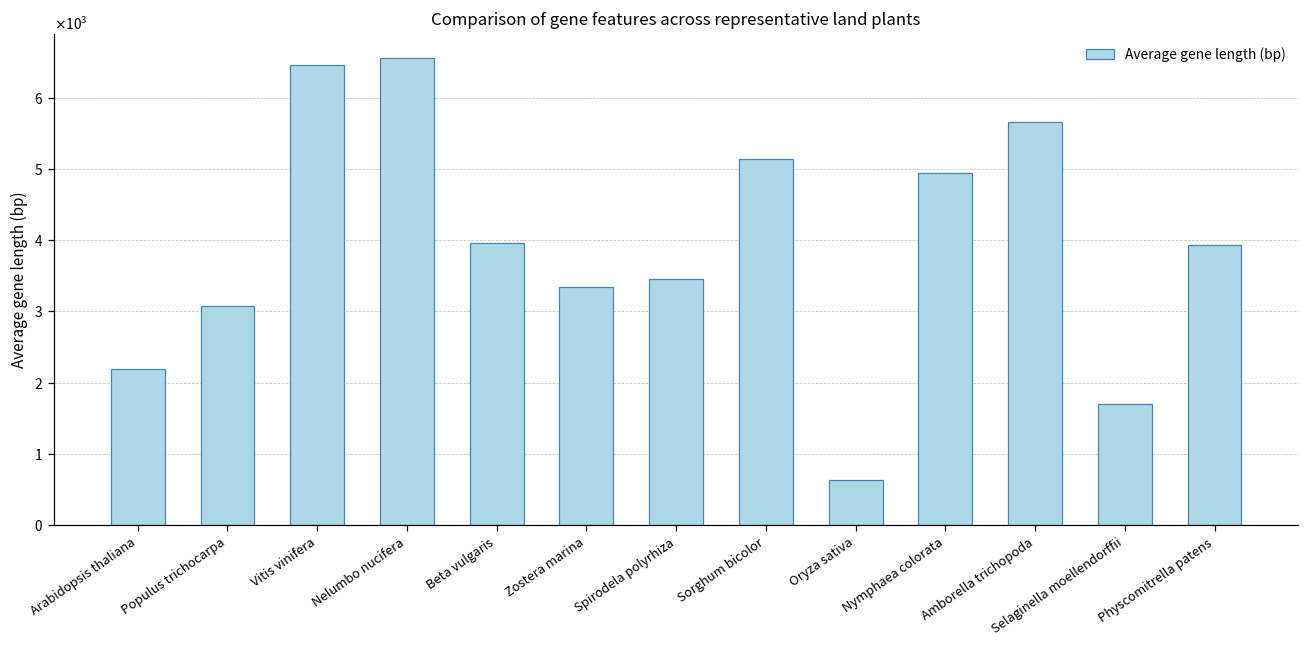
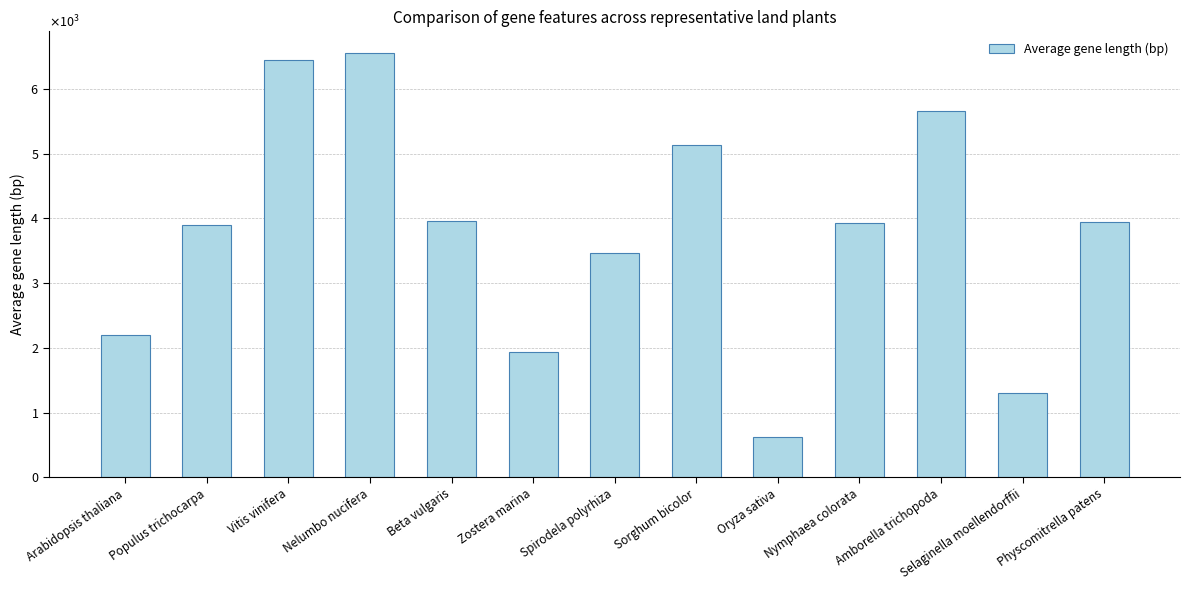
  {
    "Arabidopsis thaliana": 2200,
-   "Populus trichocarpa": 3100,
+   "Populus trichocarpa": 3900,
    "Vitis vinifera": 6500,
    "Nelumbo nucifera": 6600,
    "Beta vulgaris": 4000,
-   "Zostera marina": 3300,
+   "Zostera marina": 1900,
    "Spirodela polyrhiza": 3500,
    "Sorghum bicolor": 5100,
    "Oryza sativa": 600,
-   "Nymphaea colorata": 4900,
+   "Nymphaea colorata": 3900,
    "Amborella trichopoda": 5700,
-   "Selaginella moellendorffii": 1700,
+   "Selaginella moellendorffii": 1300,
    "Physcomitrella patens": 3900
  }
